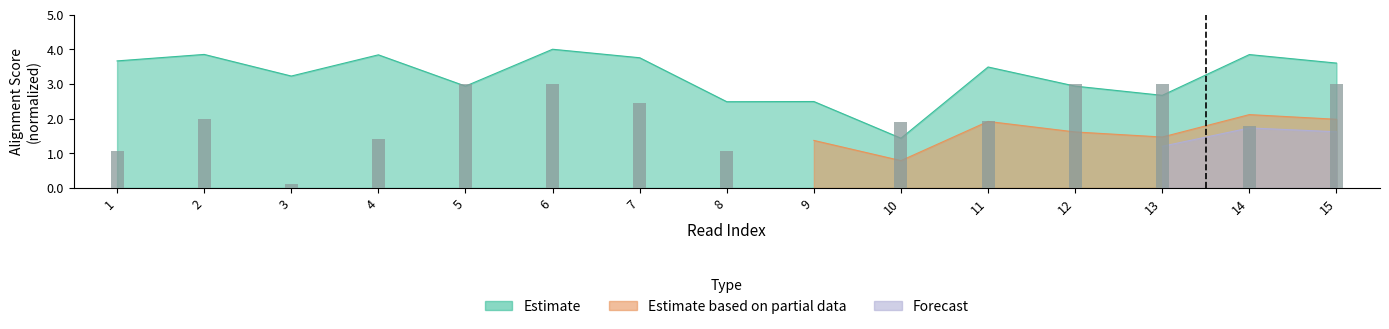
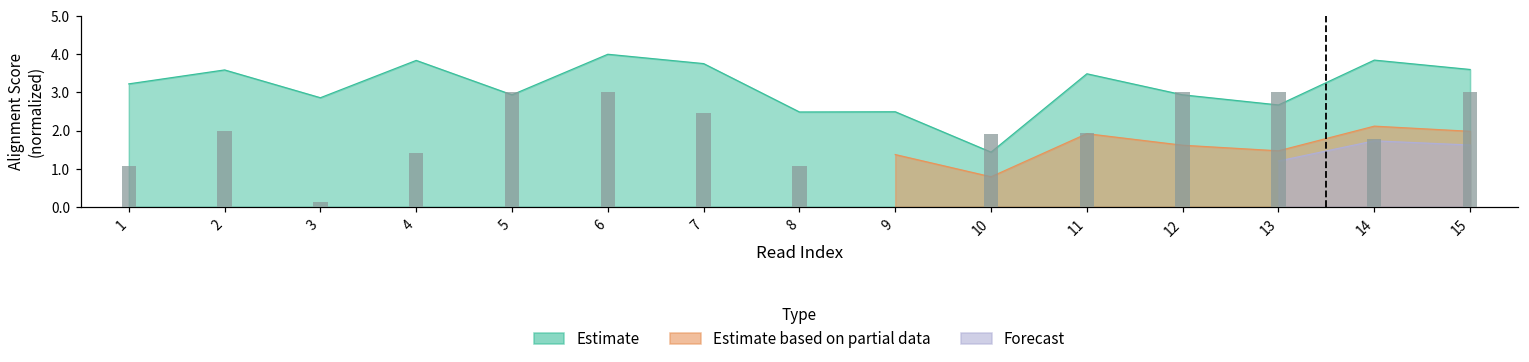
  {
    "Estimate": {
-     "1": 3.7,
-     "2": 3.9,
-     "3": 3.2,
+     "1": 3.2,
+     "2": 3.6,
+     "3": 2.9,
      "4": 3.8,
      "5": 2.9,
      "6": 4.0,
      "7": 3.8,
      "8": 2.5,
      "9": 2.5,
      "10": 1.4,
      "11": 3.5,
      "12": 2.9,
      "13": 2.7,
      "14": 3.8,
      "15": 3.6
    },
    "Estimate based on partial data": {
      "9": 1.4,
      "10": 0.8,
      "11": 1.9,
      "12": 1.6,
      "13": 1.5,
      "14": 2.1,
      "15": 2.0
    },
    "Forecast": {
      "13": 1.2,
      "14": 1.7,
      "15": 1.6
    }
  }
